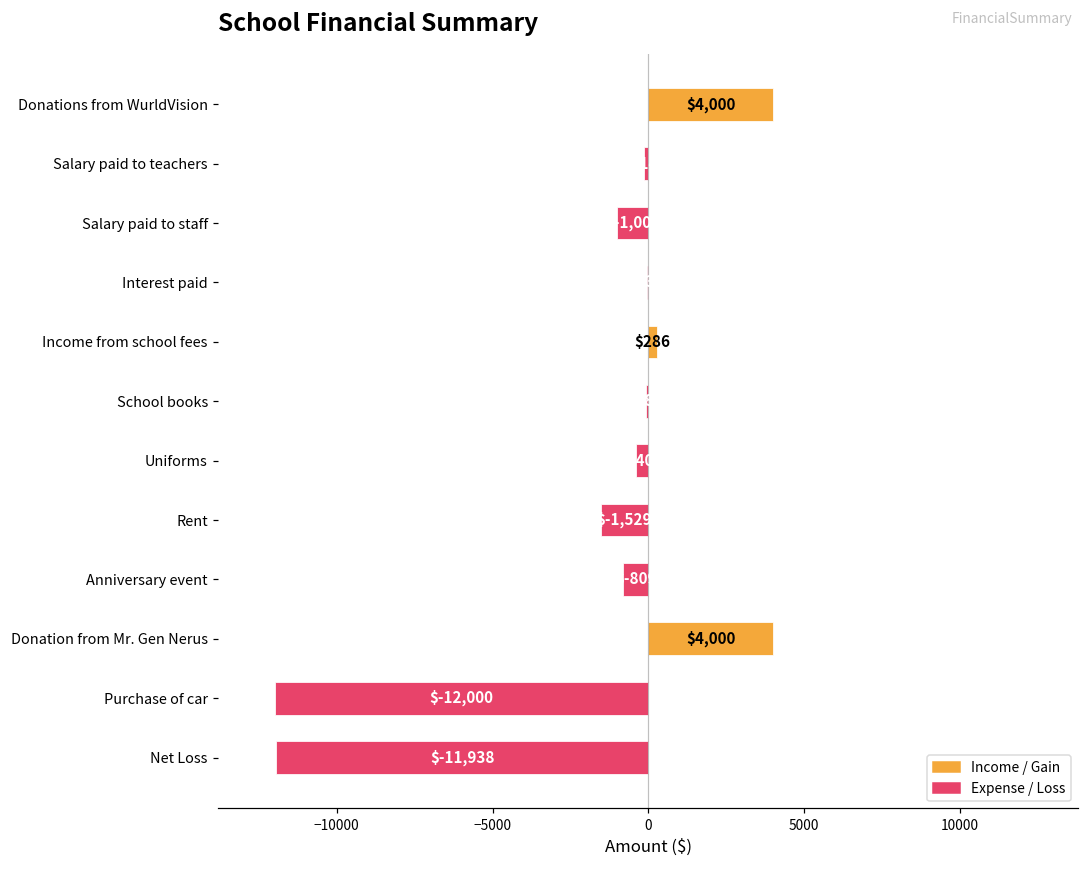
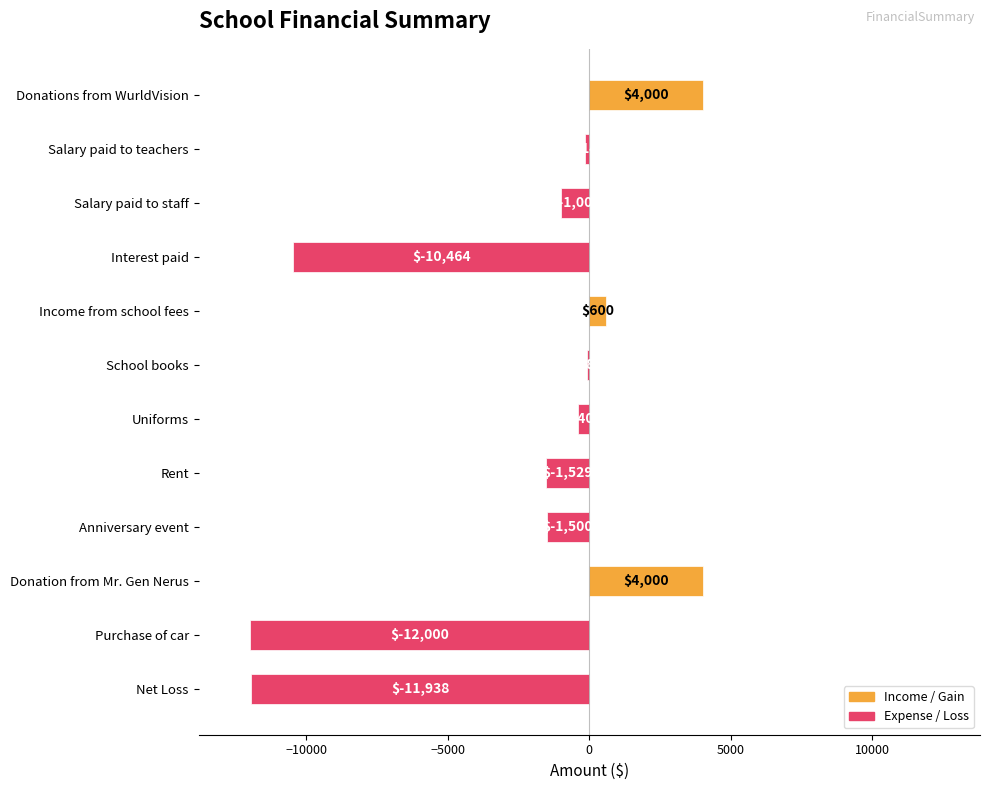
  {
    "Donations from WurldVision": "$4,000",
-   "Interest paid": "0",
-   "Income from school fees": "$286",
+   "Interest paid": "-10500",
+   "Income from school fees": "$600",
    "Rent": "$-1,529",
-   "Anniversary event": "$-809",
+   "Anniversary event": "$-1,500",
    "Donation from Mr. Gen Nerus": "$4,000",
    "Purchase of car": "$-12,000",
    "Net Loss": "$-11,938"
  }
